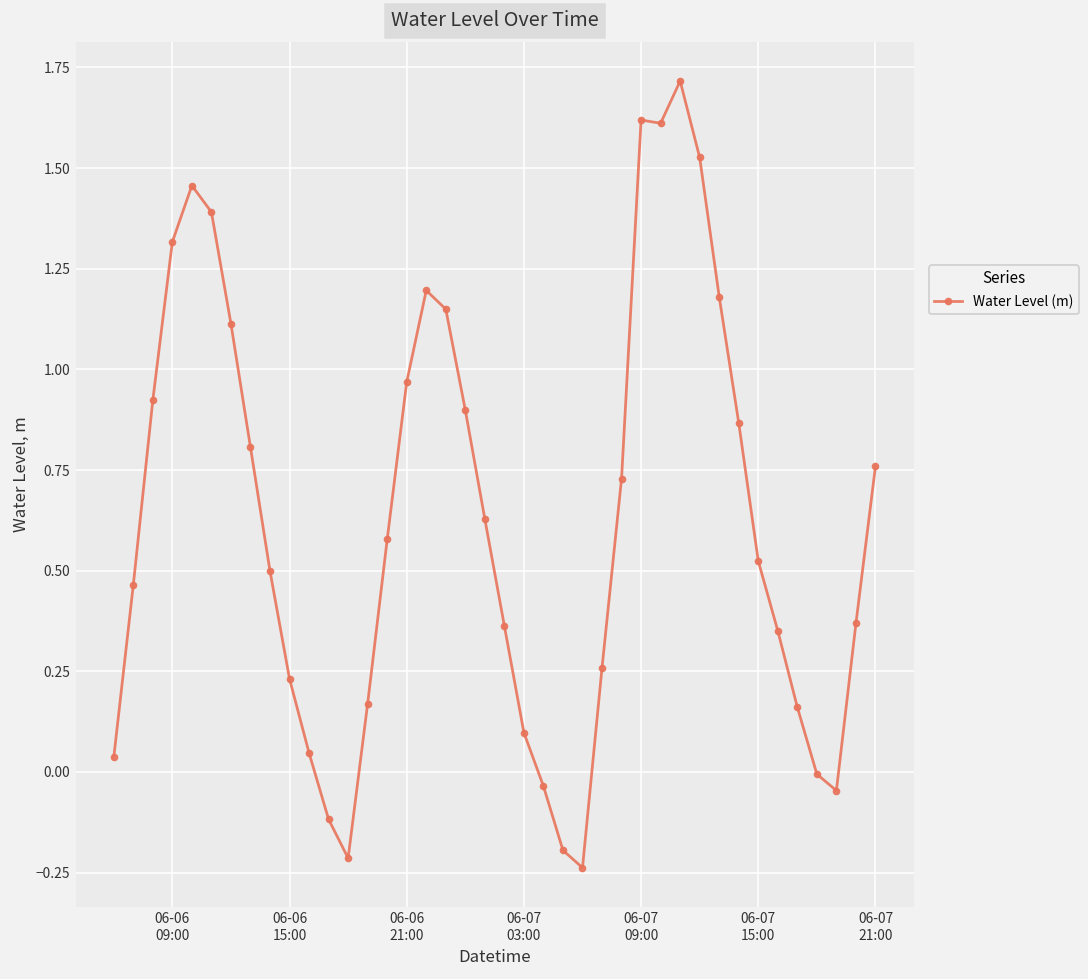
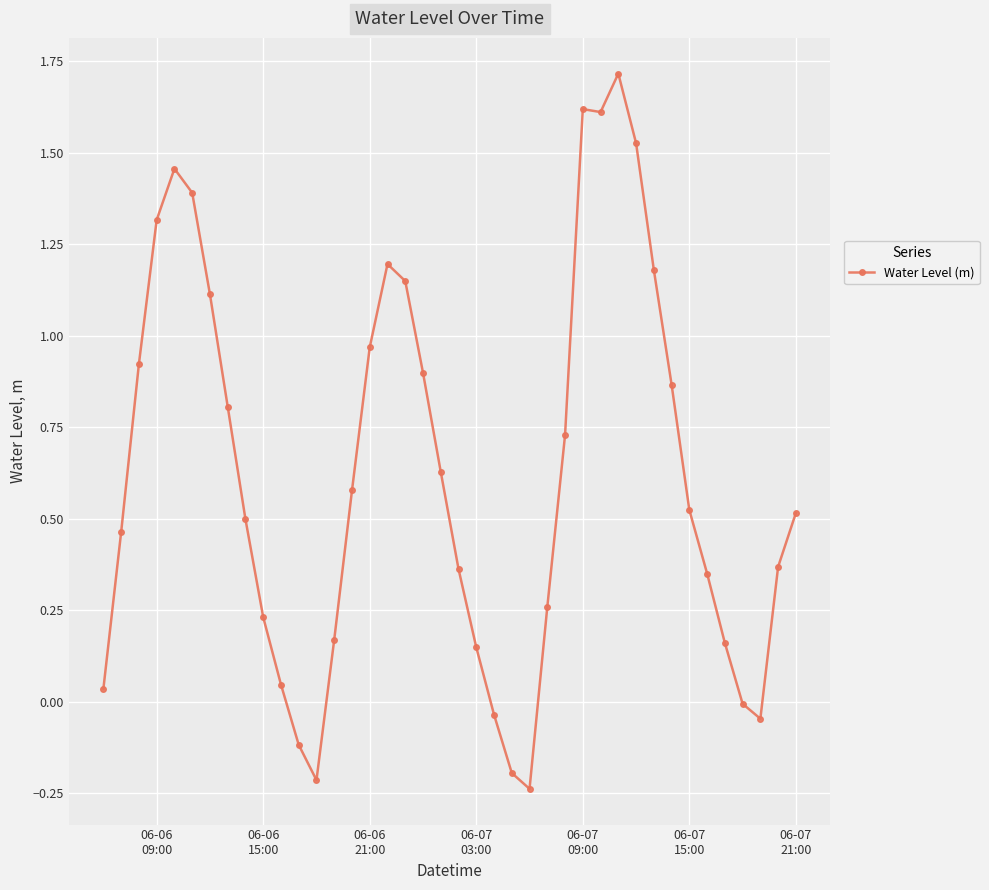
  {
    "06-06 09:00": 1.32,
    "06-06 15:00": 0.23,
    "06-06 21:00": 0.97,
-   "06-07 03:00": 0.10,
+   "06-07 03:00": 0.15,
    "06-07 09:00": 1.62,
    "06-07 15:00": 0.52,
-   "06-07 21:00": 0.76
+   "06-07 21:00": 0.52
  }
